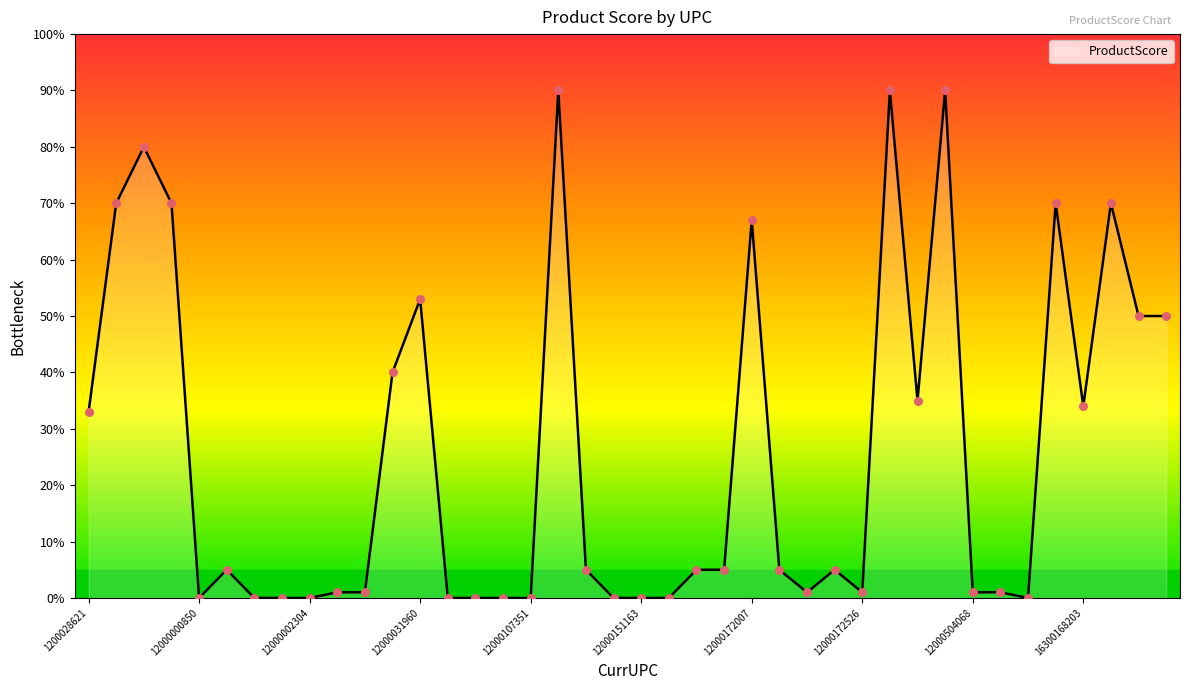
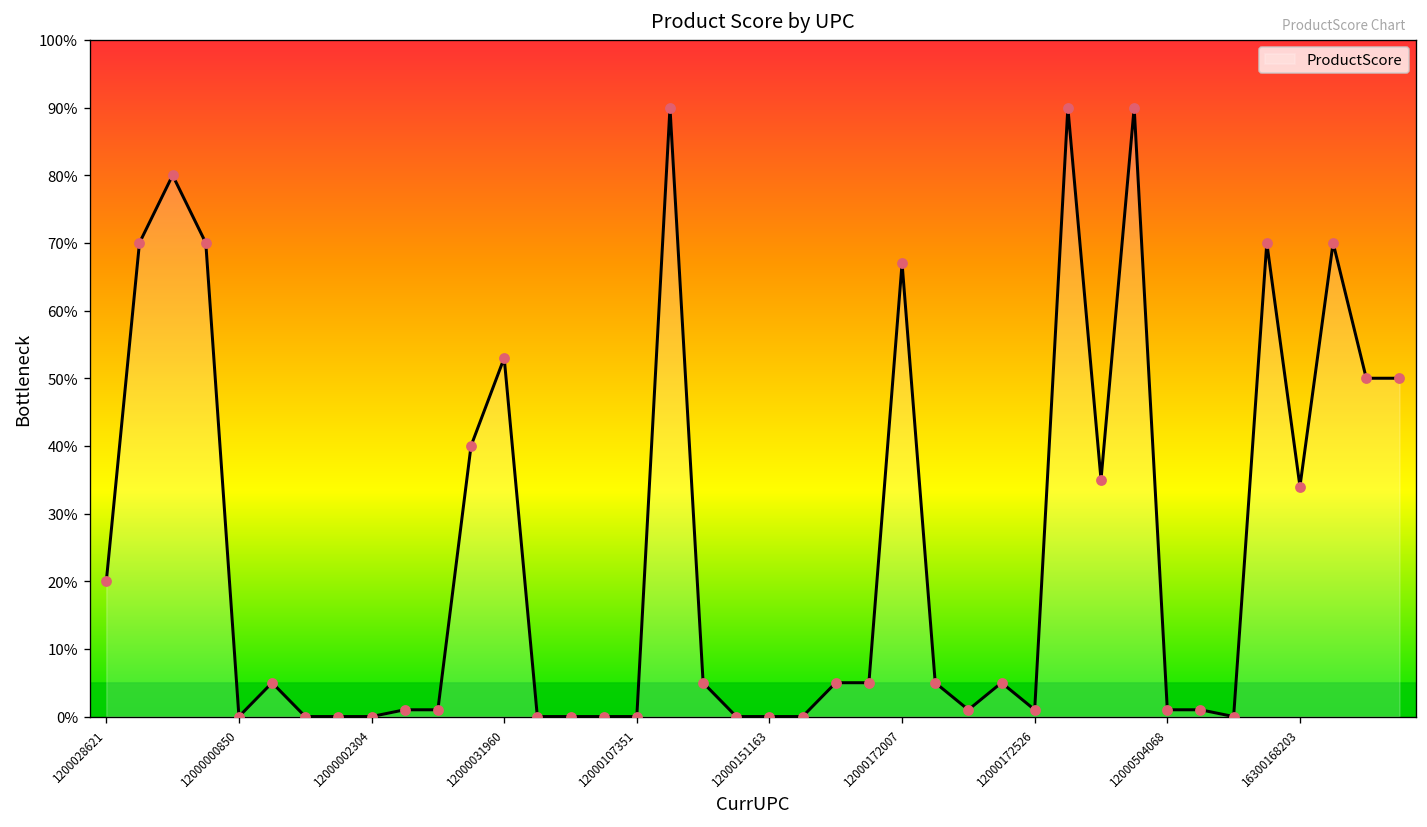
  {
-   "1200028621": "33%",
+   "1200028621": "20%",
    "12000031960": "53%",
    "12000172007": "67%",
    "16300168203": "34%"
  }
